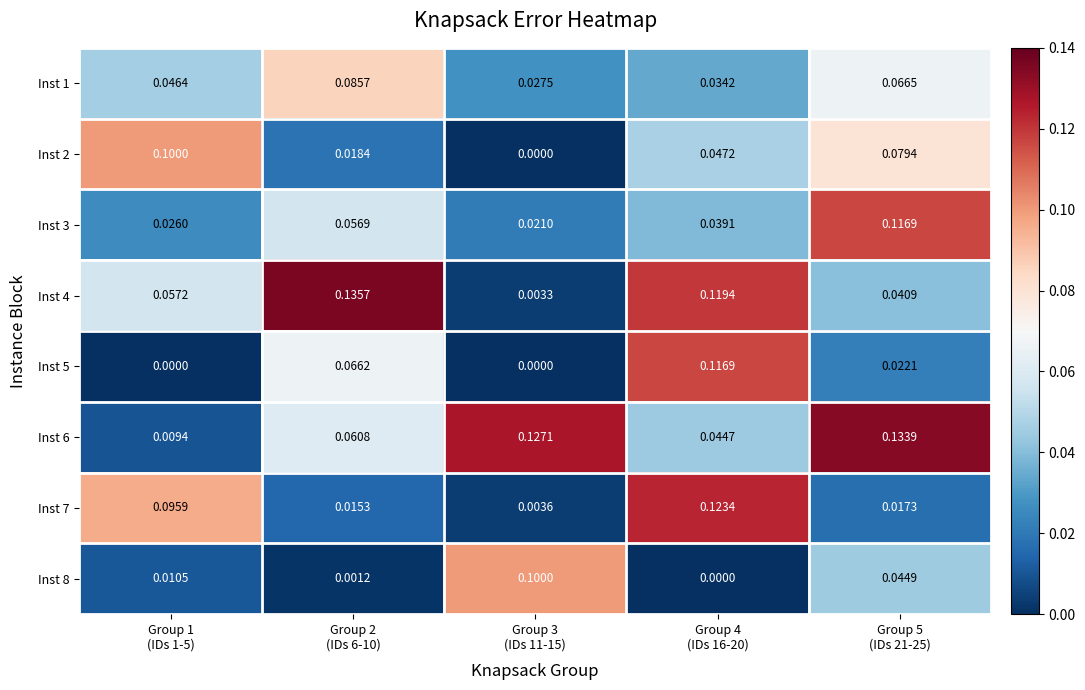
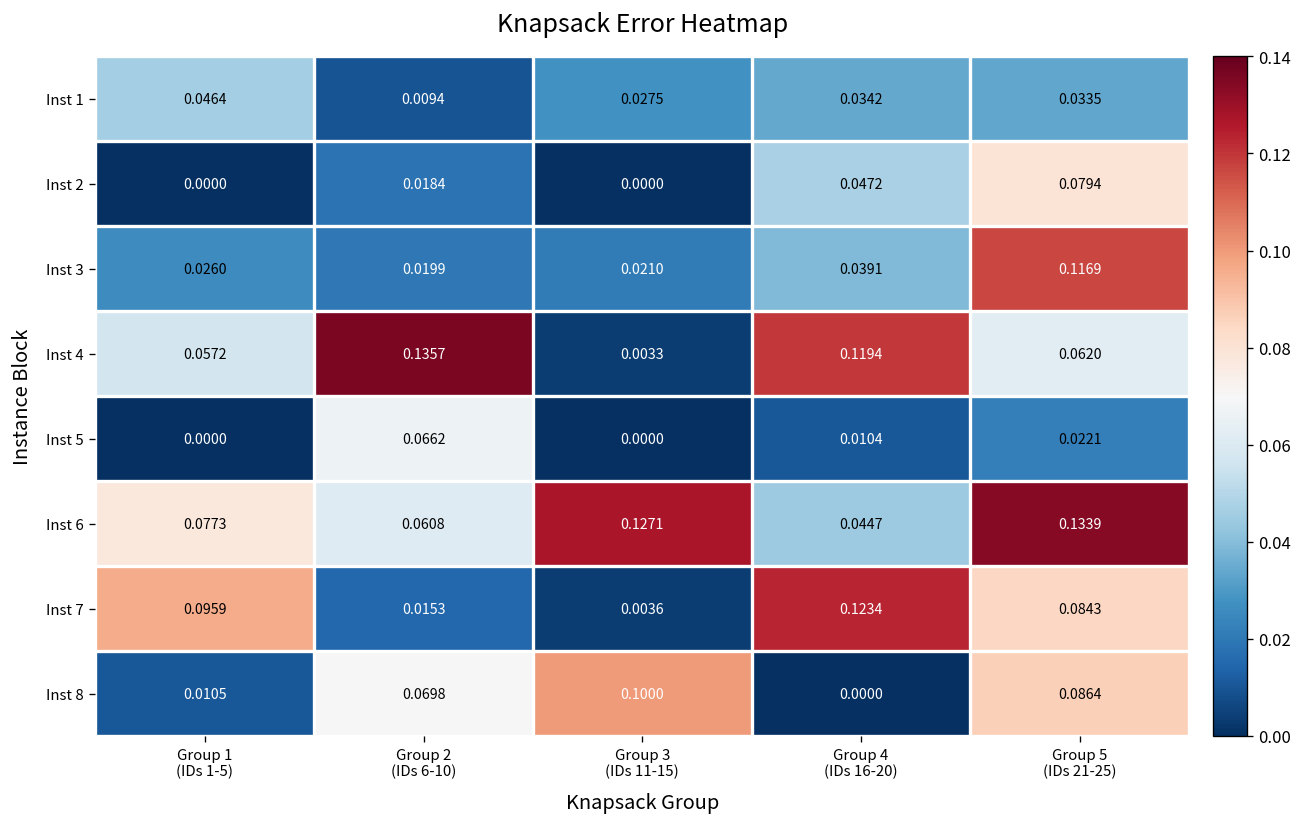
  {
    "Inst 1": {
      "Group 1 (IDs 1-5)": 0.0464,
-     "Group 2 (IDs 6-10)": 0.0857,
+     "Group 2 (IDs 6-10)": 0.0094,
      "Group 3 (IDs 11-15)": 0.0275,
      "Group 4 (IDs 16-20)": 0.0342,
-     "Group 5 (IDs 21-25)": 0.0665
+     "Group 5 (IDs 21-25)": 0.0335
    },
    "Inst 2": {
-     "Group 1 (IDs 1-5)": 0.1000,
+     "Group 1 (IDs 1-5)": 0.0000,
      "Group 2 (IDs 6-10)": 0.0184,
      "Group 3 (IDs 11-15)": 0.0000,
      "Group 4 (IDs 16-20)": 0.0472,
      "Group 5 (IDs 21-25)": 0.0794
    },
    "Inst 3": {
      "Group 1 (IDs 1-5)": 0.0260,
-     "Group 2 (IDs 6-10)": 0.0569,
+     "Group 2 (IDs 6-10)": 0.0199,
      "Group 3 (IDs 11-15)": 0.0210,
      "Group 4 (IDs 16-20)": 0.0391,
      "Group 5 (IDs 21-25)": 0.1169
    },
    "Inst 4": {
      "Group 1 (IDs 1-5)": 0.0572,
      "Group 2 (IDs 6-10)": 0.1357,
      "Group 3 (IDs 11-15)": 0.0033,
      "Group 4 (IDs 16-20)": 0.1194,
-     "Group 5 (IDs 21-25)": 0.0409
+     "Group 5 (IDs 21-25)": 0.0620
    },
    "Inst 5": {
      "Group 1 (IDs 1-5)": 0.0000,
      "Group 2 (IDs 6-10)": 0.0662,
      "Group 3 (IDs 11-15)": 0.0000,
-     "Group 4 (IDs 16-20)": 0.1169,
+     "Group 4 (IDs 16-20)": 0.0104,
      "Group 5 (IDs 21-25)": 0.0221
    },
    "Inst 6": {
-     "Group 1 (IDs 1-5)": 0.0094,
+     "Group 1 (IDs 1-5)": 0.0773,
      "Group 2 (IDs 6-10)": 0.0608,
      "Group 3 (IDs 11-15)": 0.1271,
      "Group 4 (IDs 16-20)": 0.0447,
      "Group 5 (IDs 21-25)": 0.1339
    },
    "Inst 7": {
      "Group 1 (IDs 1-5)": 0.0959,
      "Group 2 (IDs 6-10)": 0.0153,
      "Group 3 (IDs 11-15)": 0.0036,
      "Group 4 (IDs 16-20)": 0.1234,
-     "Group 5 (IDs 21-25)": 0.0173
+     "Group 5 (IDs 21-25)": 0.0843
    },
    "Inst 8": {
      "Group 1 (IDs 1-5)": 0.0105,
-     "Group 2 (IDs 6-10)": 0.0012,
+     "Group 2 (IDs 6-10)": 0.0698,
      "Group 3 (IDs 11-15)": 0.1000,
      "Group 4 (IDs 16-20)": 0.0000,
-     "Group 5 (IDs 21-25)": 0.0449
+     "Group 5 (IDs 21-25)": 0.0864
    }
  }
